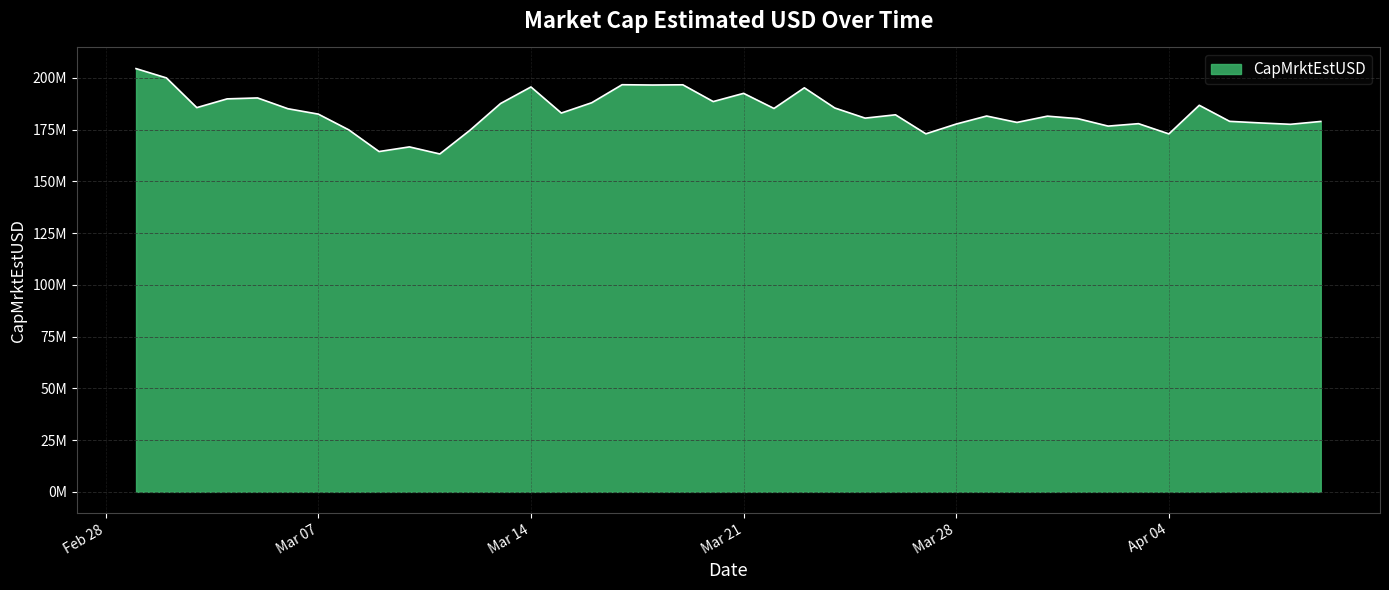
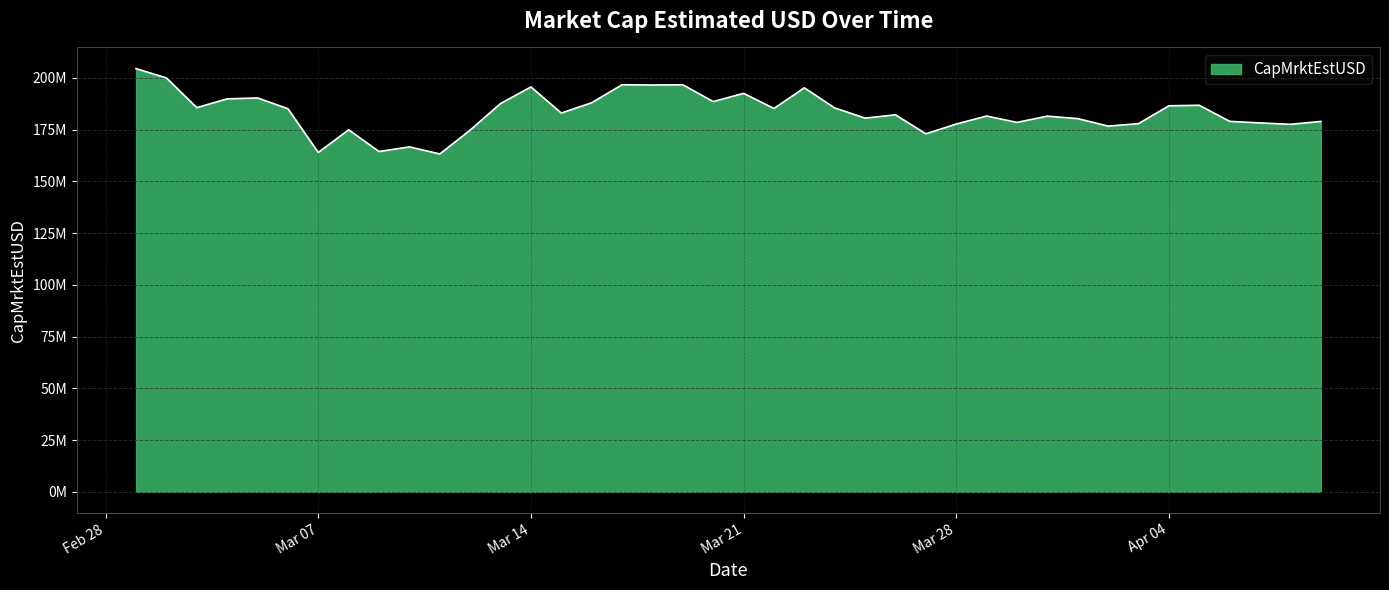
  {
-   "Mar 07": 182000000,
+   "Mar 07": 164000000,
    "Mar 14": 196000000,
    "Mar 21": 193000000,
    "Mar 28": 178000000,
-   "Apr 04": 173000000
+   "Apr 04": 186000000
  }
